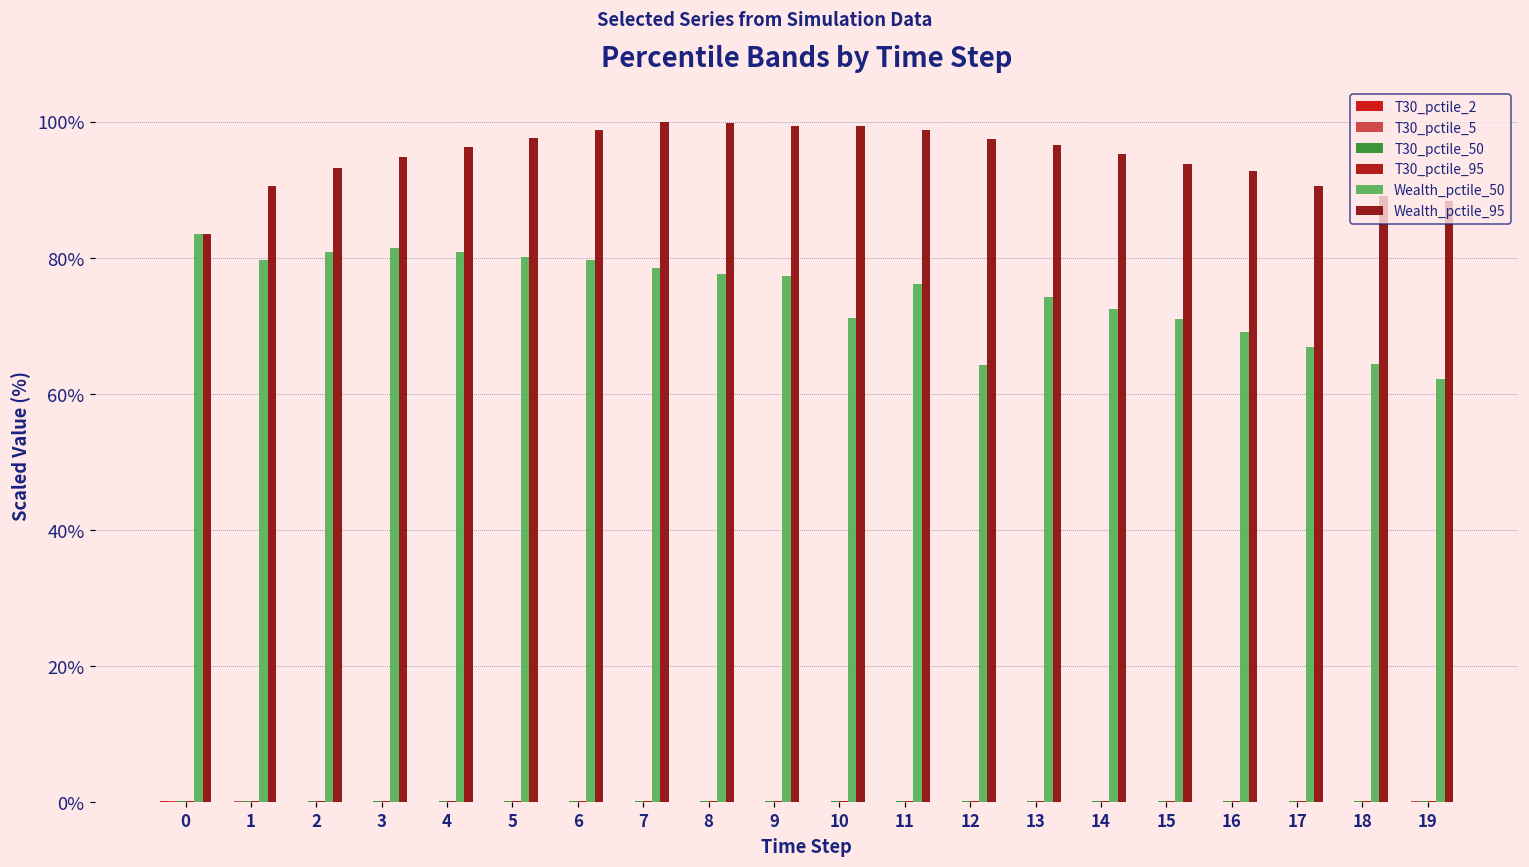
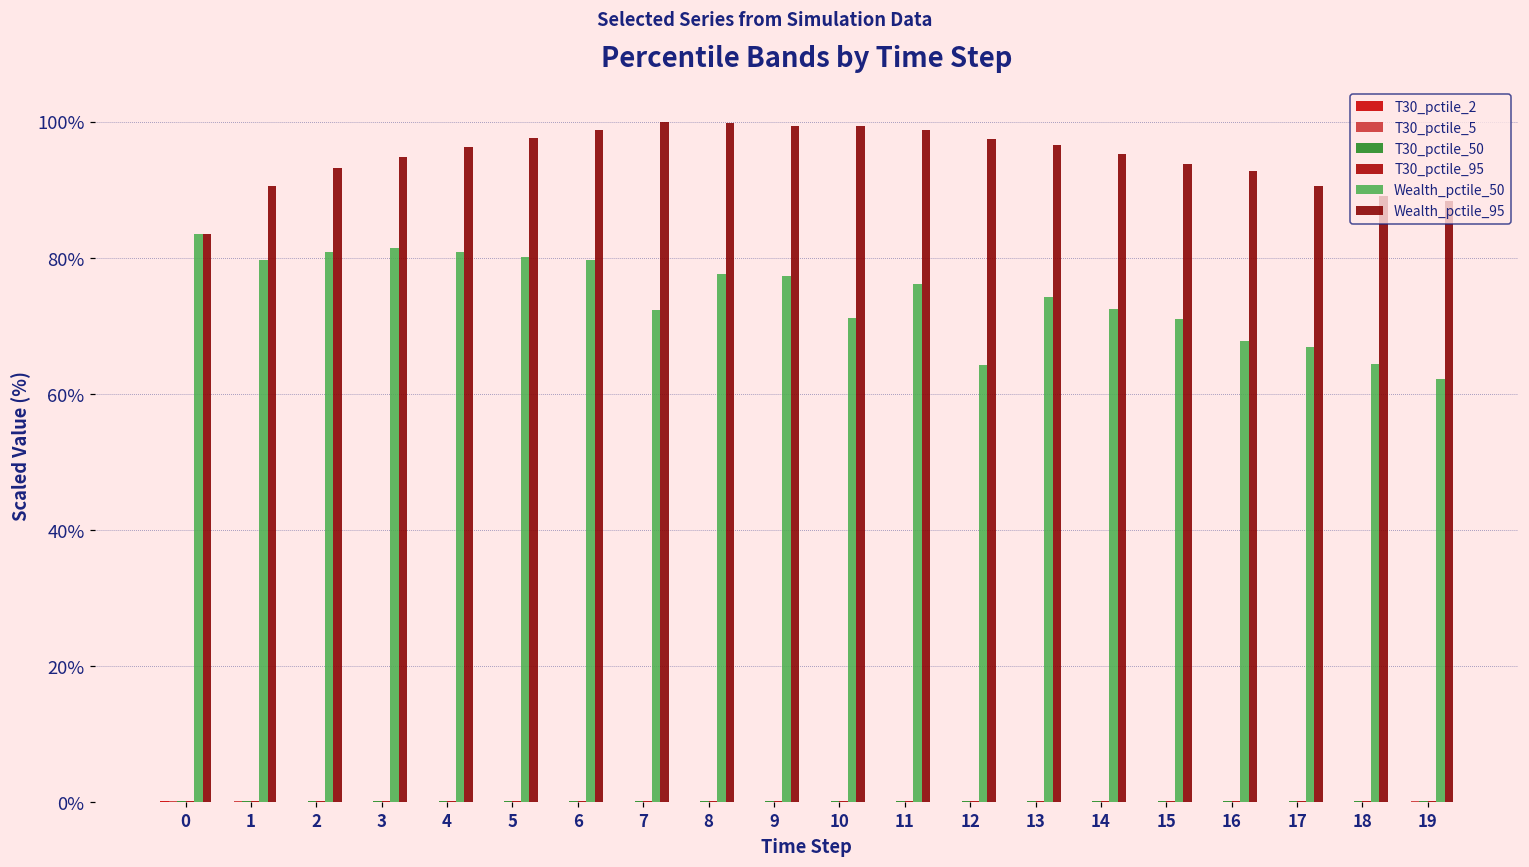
  {
    "Wealth_pctile_50": {
      "0": "84%",
      "1": "80%",
      "2": "81%",
      "3": "81%",
      "4": "81%",
      "5": "80%",
      "6": "80%",
-     "7": "79%",
+     "7": "72%",
      "8": "78%",
      "9": "77%",
      "10": "71%",
      "11": "76%",
      "12": "64%",
      "13": "74%",
      "14": "72%",
      "15": "71%",
-     "16": "69%",
+     "16": "68%",
      "17": "67%",
      "18": "64%",
      "19": "62%"
    }
  }
